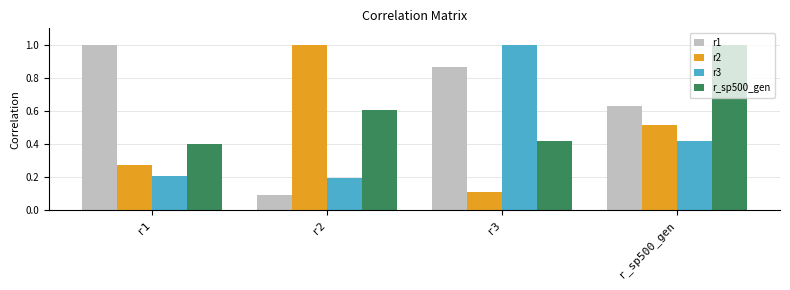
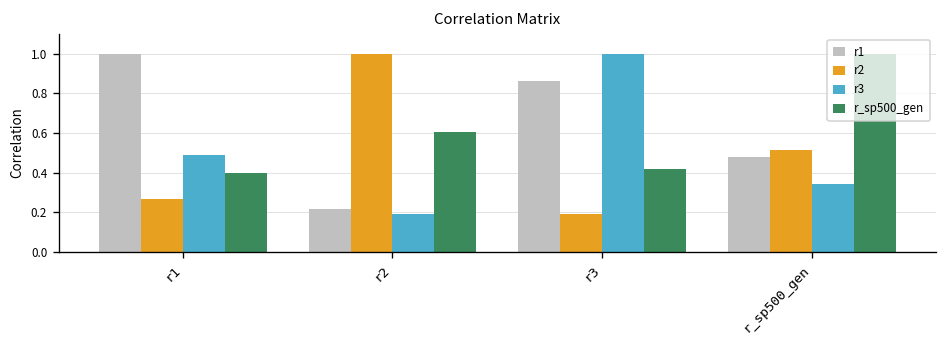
  {
    "r1": {
      "r1": 1.00,
-     "r2": 0.09,
+     "r2": 0.22,
      "r3": 0.86,
-     "r_sp500_gen": 0.63
+     "r_sp500_gen": 0.48
    },
    "r2": {
      "r1": 0.27,
      "r2": 1.00,
-     "r3": 0.11,
+     "r3": 0.19,
      "r_sp500_gen": 0.51
    },
    "r3": {
-     "r1": 0.21,
+     "r1": 0.49,
      "r2": 0.19,
      "r3": 1.00,
-     "r_sp500_gen": 0.42
+     "r_sp500_gen": 0.34
    },
    "r_sp500_gen": {
      "r1": 0.40,
      "r2": 0.61,
      "r3": 0.42
    }
  }
